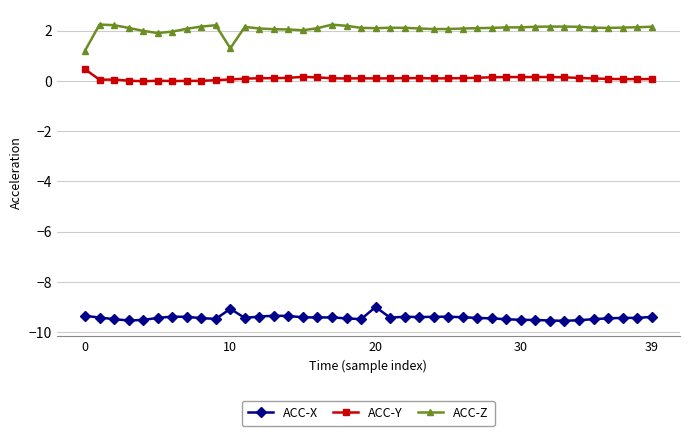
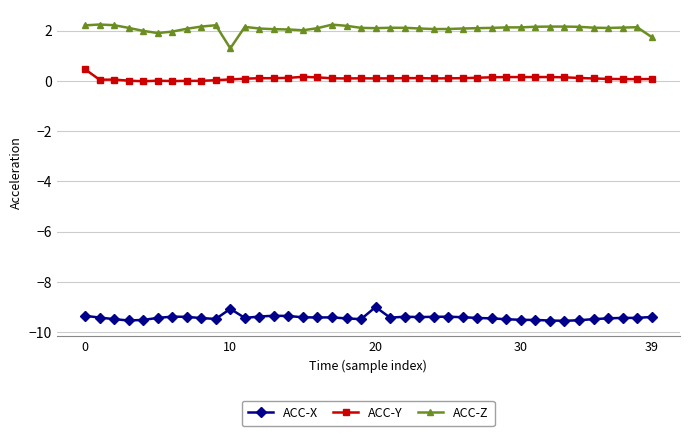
  {
    "ACC-X": {
      "0": -9.4,
      "10": -9.1,
      "20": -9.0,
      "30": -9.5,
      "39": -9.4
    },
    "ACC-Y": {
      "0": 0.5,
      "10": 0.1,
      "20": 0.1,
      "30": 0.2,
      "39": 0.1
    },
    "ACC-Z": {
-     "0": 1.2,
+     "0": 2.2,
      "10": 1.3,
      "20": 2.1,
      "30": 2.1,
-     "39": 2.2
+     "39": 1.7
    }
  }
